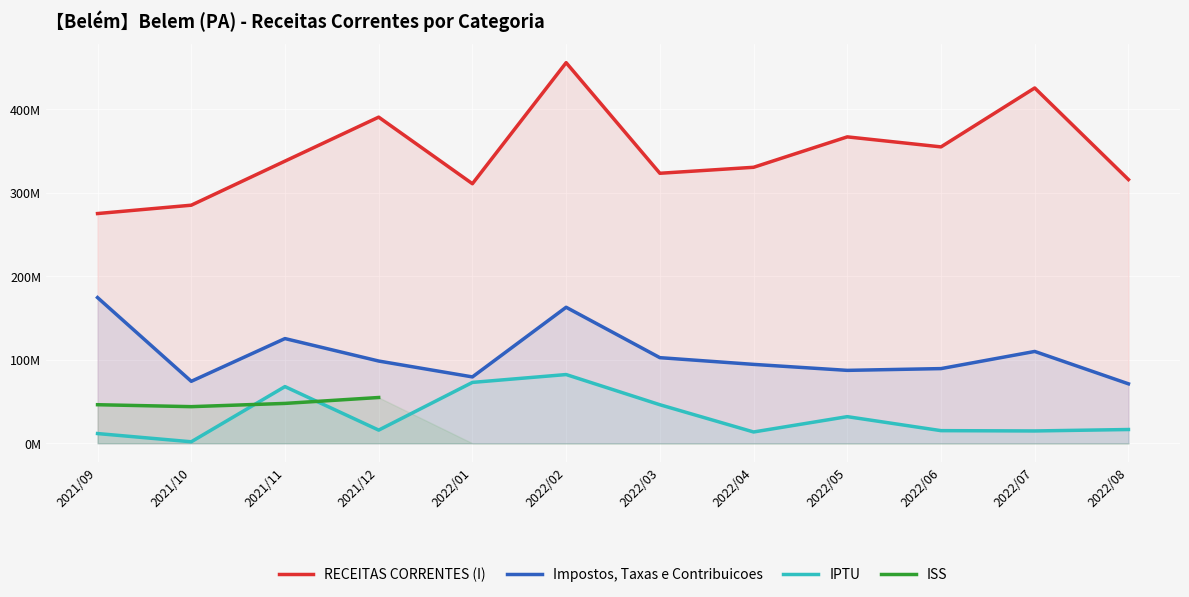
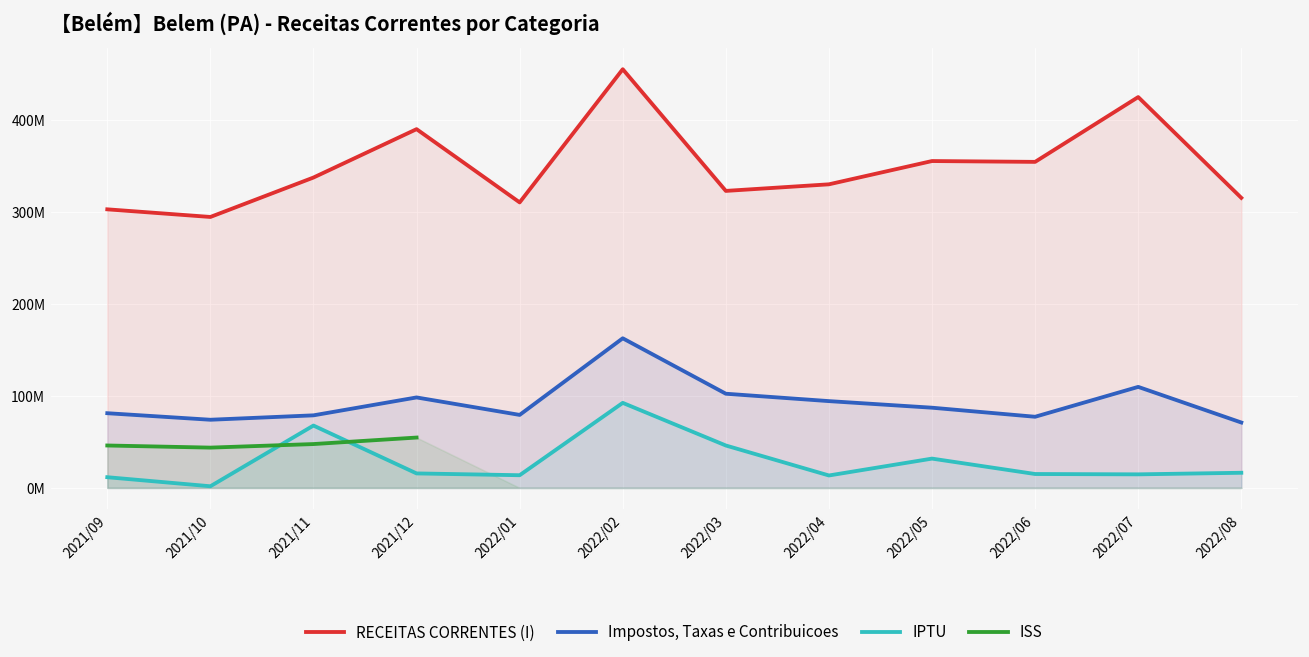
  {
    "RECEITAS CORRENTES (I)": {
-     "2021/09": 280000000,
-     "2021/10": 285000000,
+     "2021/09": 300000000,
+     "2021/10": 295000000,
      "2021/11": 340000000,
      "2021/12": 390000000,
      "2022/01": 310000000,
      "2022/02": 460000000,
      "2022/03": 320000000,
      "2022/04": 330000000,
-     "2022/05": 370000000,
+     "2022/05": 360000000,
      "2022/06": 350000000,
      "2022/07": 430000000,
      "2022/08": 320000000
    },
    "Impostos, Taxas e Contribuicoes": {
-     "2021/09": 170000000,
+     "2021/09": 80000000,
      "2021/10": 70000000,
-     "2021/11": 130000000,
+     "2021/11": 80000000,
      "2021/12": 100000000,
      "2022/01": 80000000,
      "2022/02": 160000000,
      "2022/03": 100000000,
      "2022/04": 90000000,
      "2022/05": 90000000,
-     "2022/06": 90000000,
+     "2022/06": 80000000,
      "2022/07": 110000000,
      "2022/08": 70000000
    },
    "IPTU": {
      "2021/09": 10000000,
      "2021/10": 0,
      "2021/11": 70000000,
      "2021/12": 20000000,
-     "2022/01": 70000000,
-     "2022/02": 80000000,
+     "2022/01": 10000000,
+     "2022/02": 90000000,
      "2022/03": 50000000,
      "2022/04": 10000000,
      "2022/05": 30000000,
      "2022/06": 20000000,
      "2022/07": 10000000,
      "2022/08": 20000000
    }
  }
